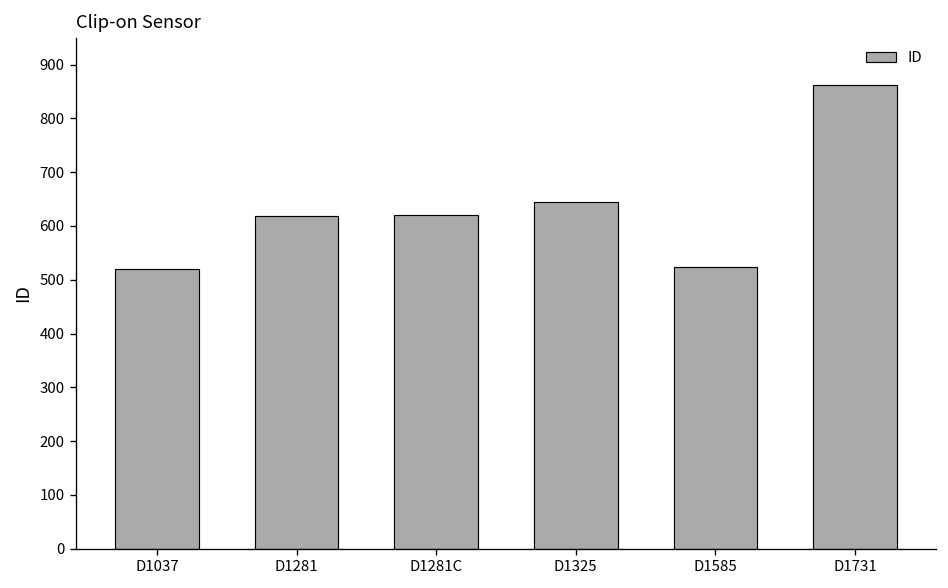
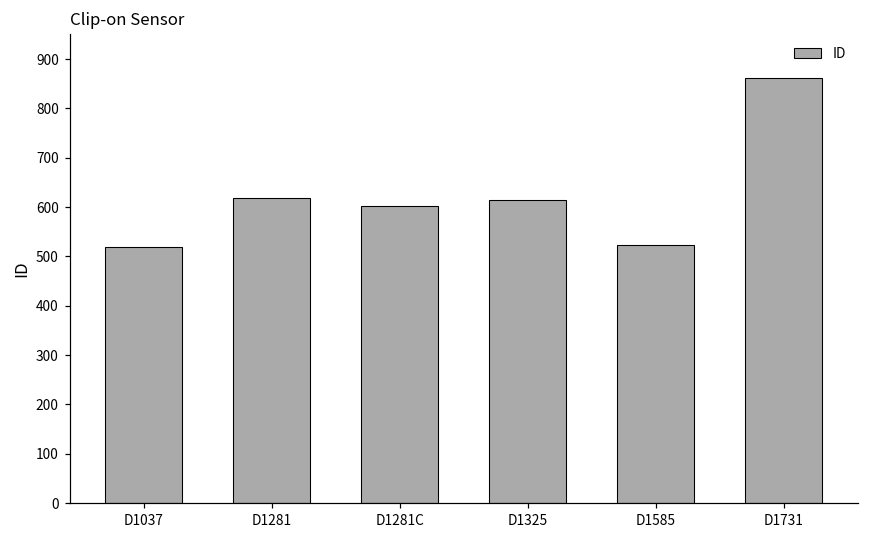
  {
    "D1037": 520,
    "D1281": 620,
-   "D1281C": 620,
-   "D1325": 650,
+   "D1281C": 600,
+   "D1325": 620,
    "D1585": 520,
    "D1731": 860
  }
